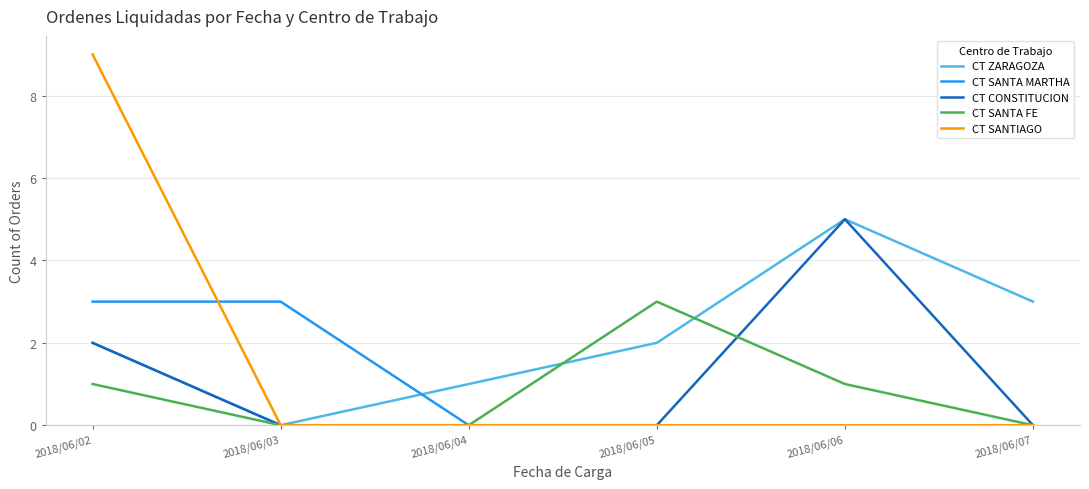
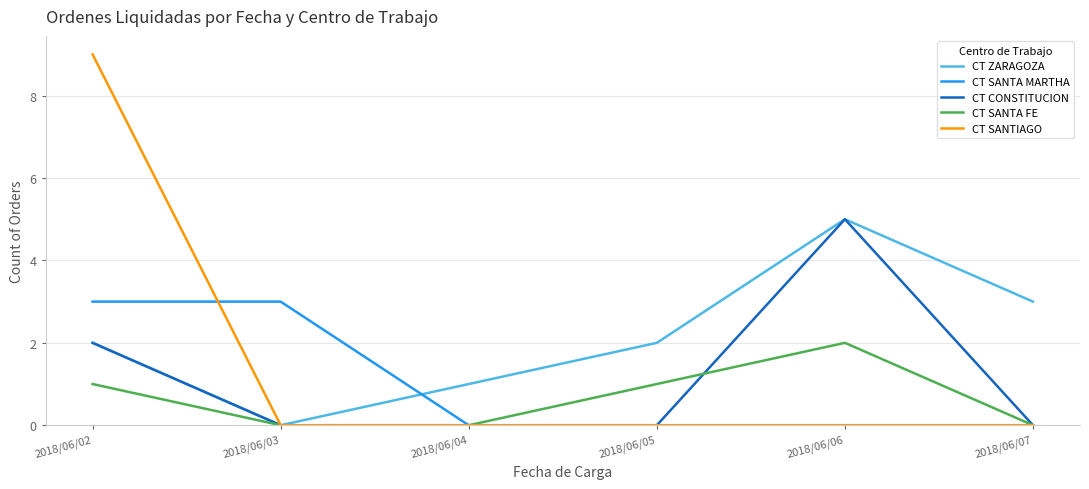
  {
    "CT SANTA FE": {
      "2018/06/02": 1,
-     "2018/06/05": 3,
-     "2018/06/06": 1
+     "2018/06/05": 1,
+     "2018/06/06": 2
    },
    "CT SANTIAGO": {
      "2018/06/02": 9
    }
  }
